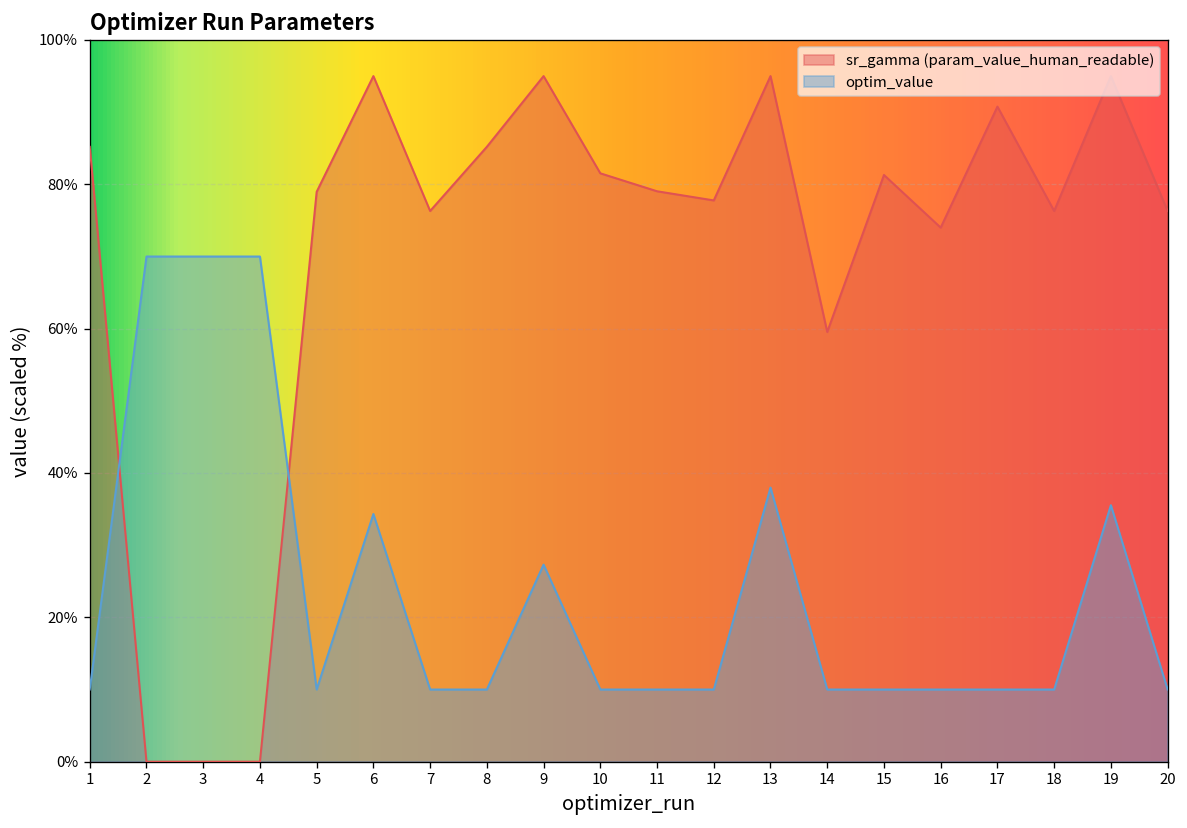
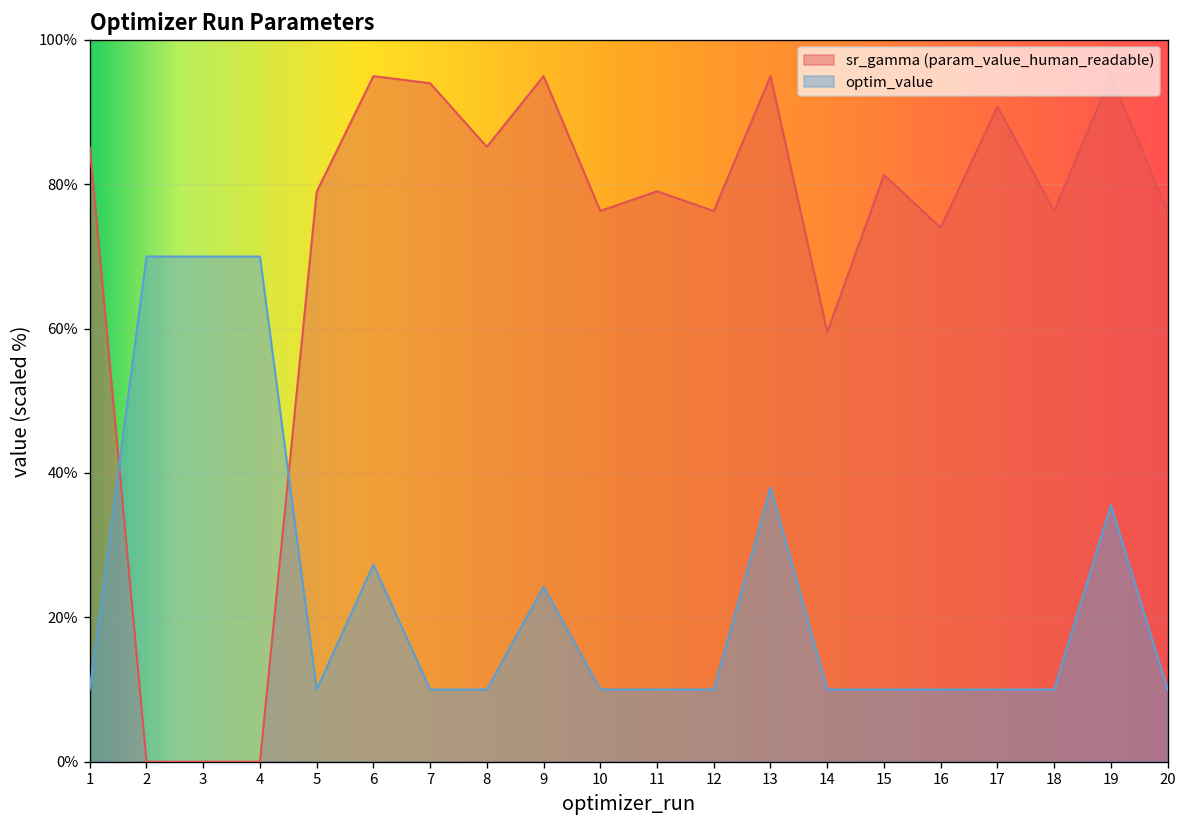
  {
    "sr_gamma (param_value_human_readable)": {
      "1": "85%",
      "2": "0%",
      "3": "0%",
      "4": "0%",
      "5": "79%",
      "6": "95%",
-     "7": "76%",
+     "7": "94%",
      "8": "85%",
      "9": "95%",
-     "10": "82%",
+     "10": "76%",
      "11": "79%",
-     "12": "78%",
+     "12": "76%",
      "13": "95%",
      "14": "60%",
      "15": "81%",
      "16": "74%",
      "17": "91%",
      "18": "76%",
      "20": "76%"
    },
    "optim_value": {
      "1": "10%",
      "2": "70%",
      "3": "70%",
      "4": "70%",
      "5": "10%",
-     "6": "34%",
+     "6": "27%",
      "7": "10%",
      "8": "10%",
-     "9": "27%",
+     "9": "24%",
      "10": "10%",
      "11": "10%",
      "12": "10%",
      "13": "38%",
      "14": "10%",
      "15": "10%",
      "16": "10%",
      "17": "10%",
      "18": "10%",
      "19": "36%",
      "20": "10%"
    }
  }
